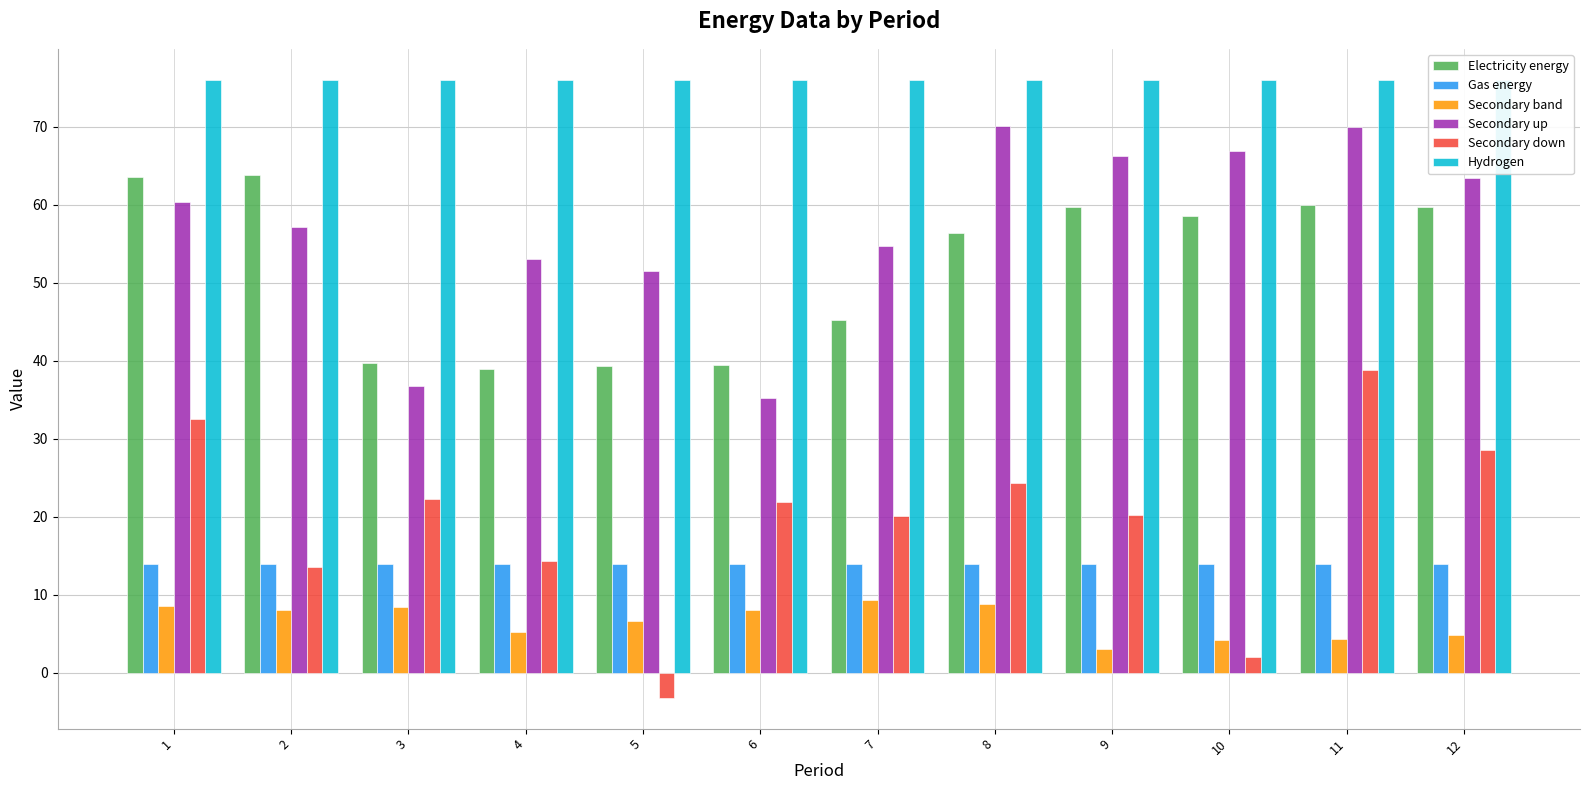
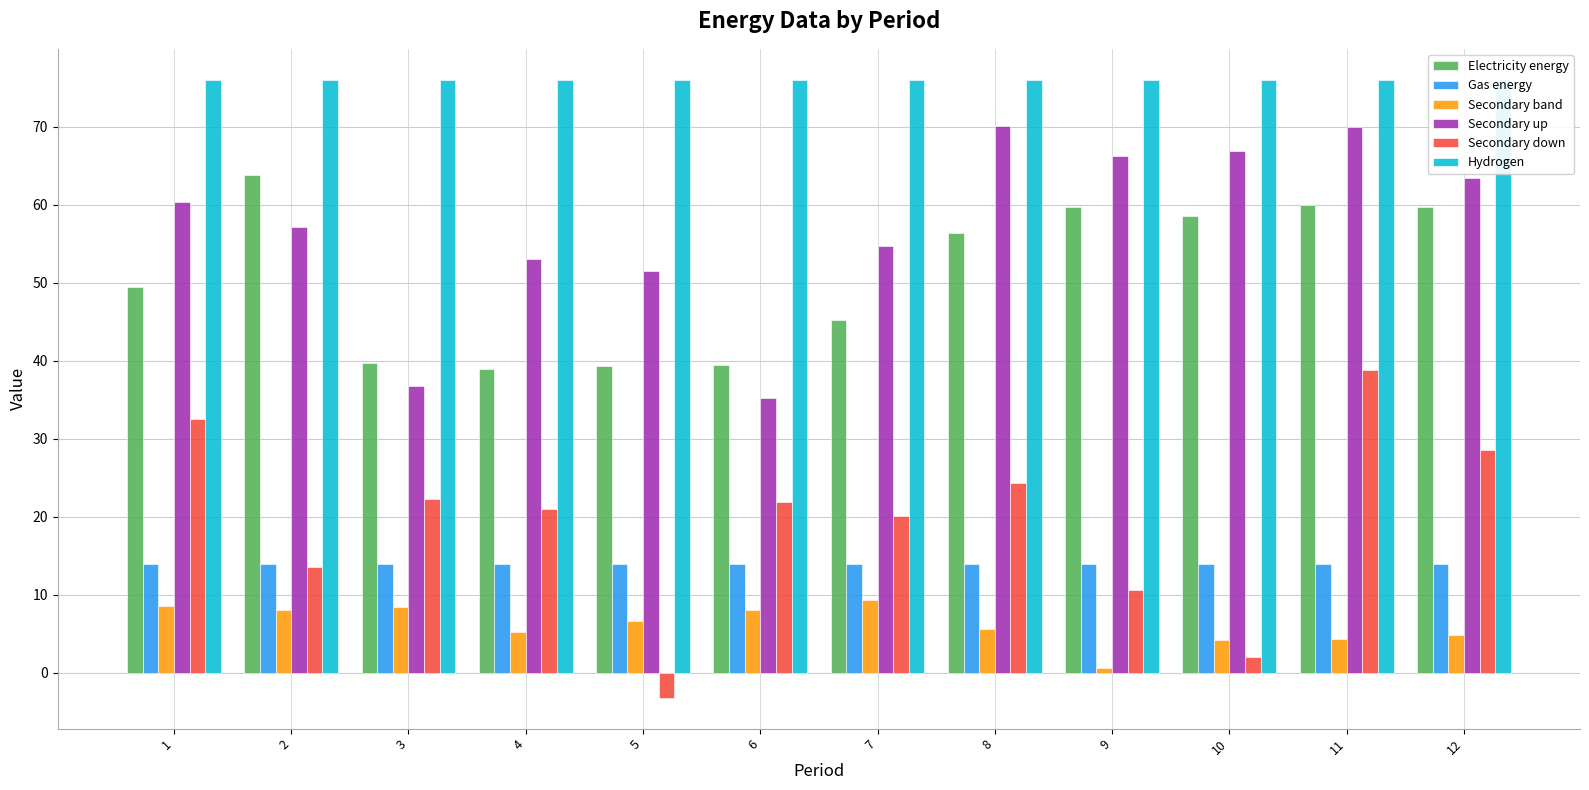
  {
    "Electricity energy": {
-     "1": 64,
+     "1": 49,
      "2": 64,
      "3": 40,
      "4": 39,
      "5": 39,
      "6": 40,
      "7": 45,
      "8": 56,
      "9": 60,
      "10": 59,
      "11": 60,
      "12": 60
    },
    "Secondary band": {
      "1": 9,
      "2": 8,
      "3": 8,
      "4": 5,
      "5": 7,
      "6": 8,
      "7": 9,
-     "8": 9,
-     "9": 3,
+     "8": 6,
+     "9": 1,
      "10": 4,
      "11": 4,
      "12": 5
    },
    "Secondary up": {
      "1": 60,
      "2": 57,
      "3": 37,
      "4": 53,
      "5": 52,
      "6": 35,
      "7": 55,
      "8": 70,
      "9": 66,
      "10": 67,
      "11": 70,
      "12": 63
    },
    "Secondary down": {
      "1": 32,
      "2": 14,
      "3": 22,
-     "4": 14,
+     "4": 21,
      "5": -3,
      "6": 22,
      "7": 20,
      "8": 24,
-     "9": 20,
+     "9": 11,
      "10": 2,
      "11": 39,
      "12": 29
    }
  }
